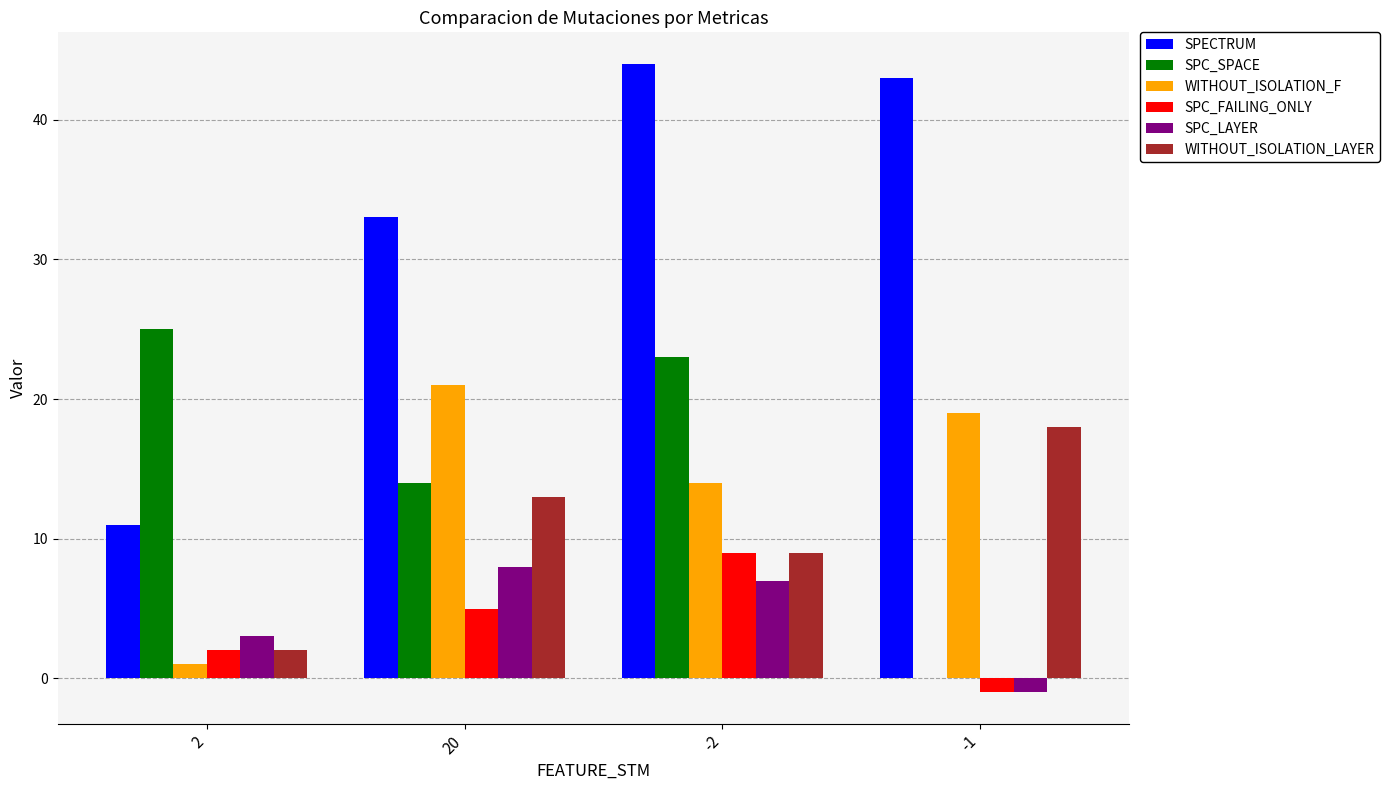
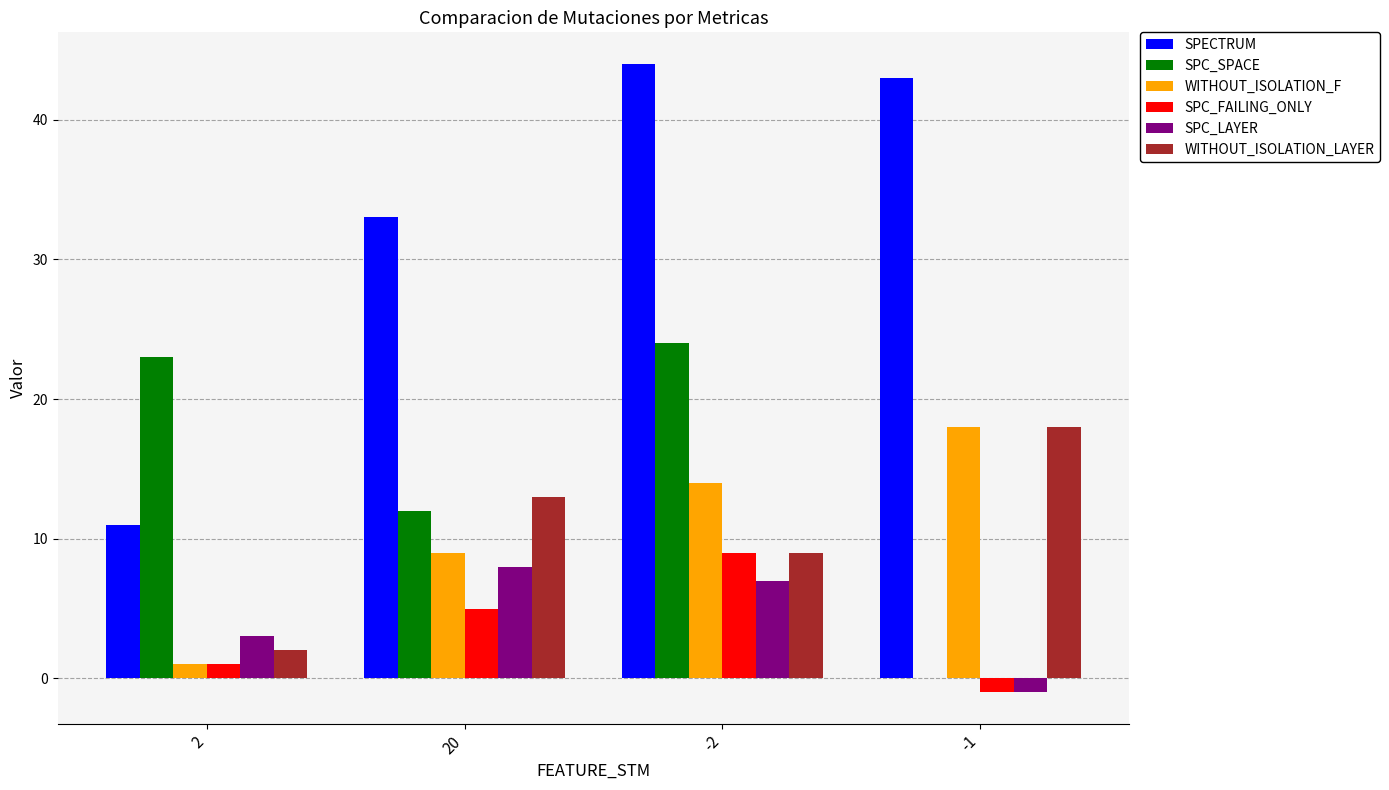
  {
    "SPECTRUM": {
      "2": 11,
      "20": 33,
      "-2": 44,
      "-1": 43
    },
    "SPC_SPACE": {
-     "2": 25,
-     "20": 14,
-     "-2": 23,
+     "2": 23,
+     "20": 12,
+     "-2": 24,
      "-1": 0
    },
    "WITHOUT_ISOLATION_F": {
      "2": 1,
-     "20": 21,
+     "20": 9,
      "-2": 14,
-     "-1": 19
+     "-1": 18
    },
    "SPC_FAILING_ONLY": {
-     "2": 2,
+     "2": 1,
      "20": 5,
      "-2": 9,
      "-1": -1
    },
    "SPC_LAYER": {
      "2": 3,
      "20": 8,
      "-2": 7,
      "-1": -1
    },
    "WITHOUT_ISOLATION_LAYER": {
      "2": 2,
      "20": 13,
      "-2": 9,
      "-1": 18
    }
  }
